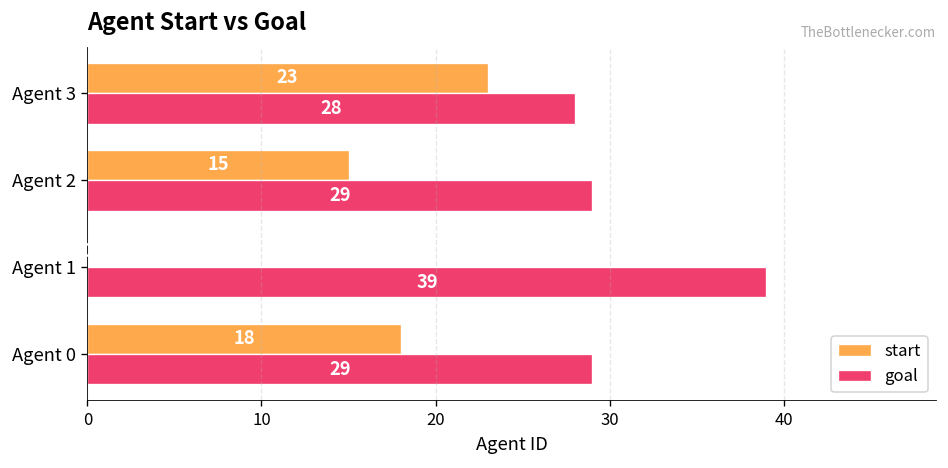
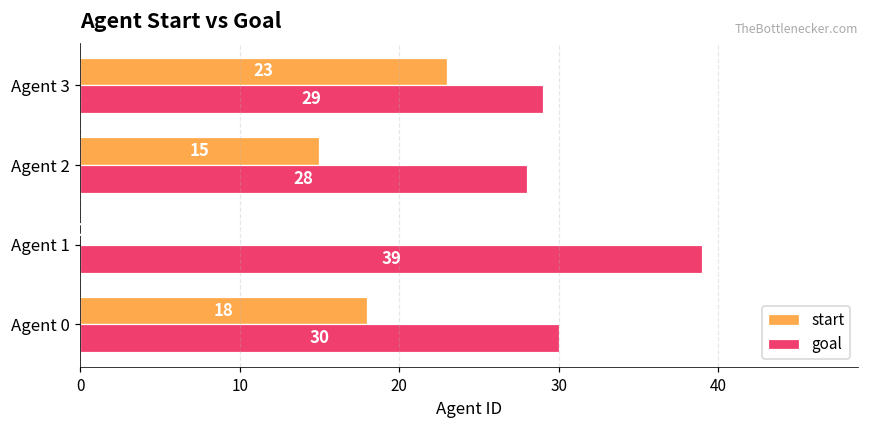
  {
    "start": {
      "Agent 3": 23,
      "Agent 2": 15,
      "Agent 0": 18
    },
    "goal": {
-     "Agent 3": 28,
-     "Agent 2": 29,
+     "Agent 3": 29,
+     "Agent 2": 28,
      "Agent 1": 39,
-     "Agent 0": 29
+     "Agent 0": 30
    }
  }
